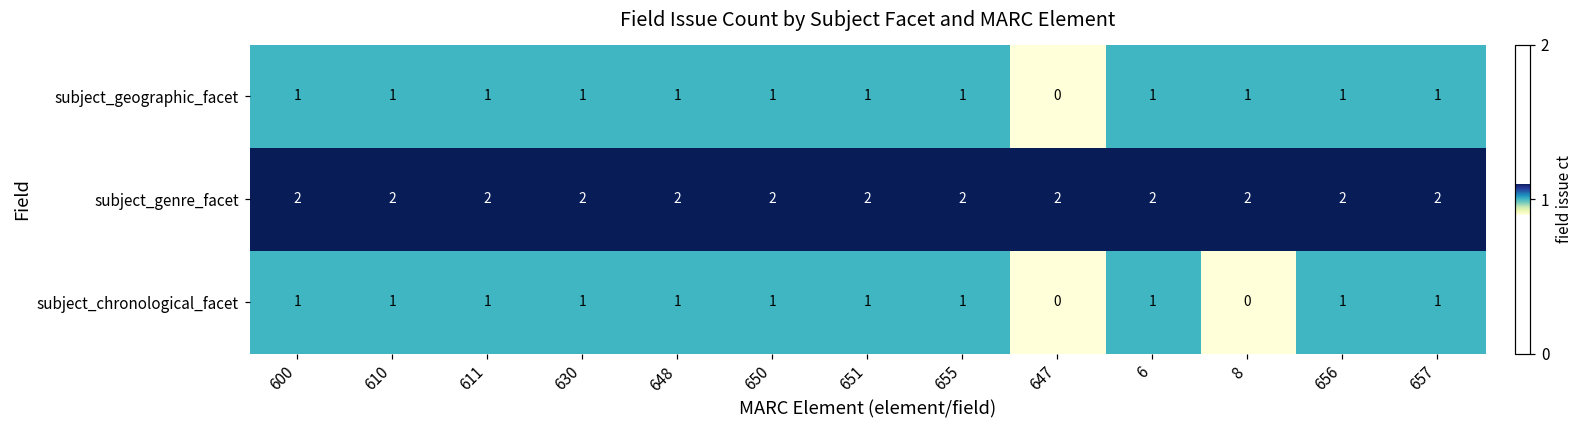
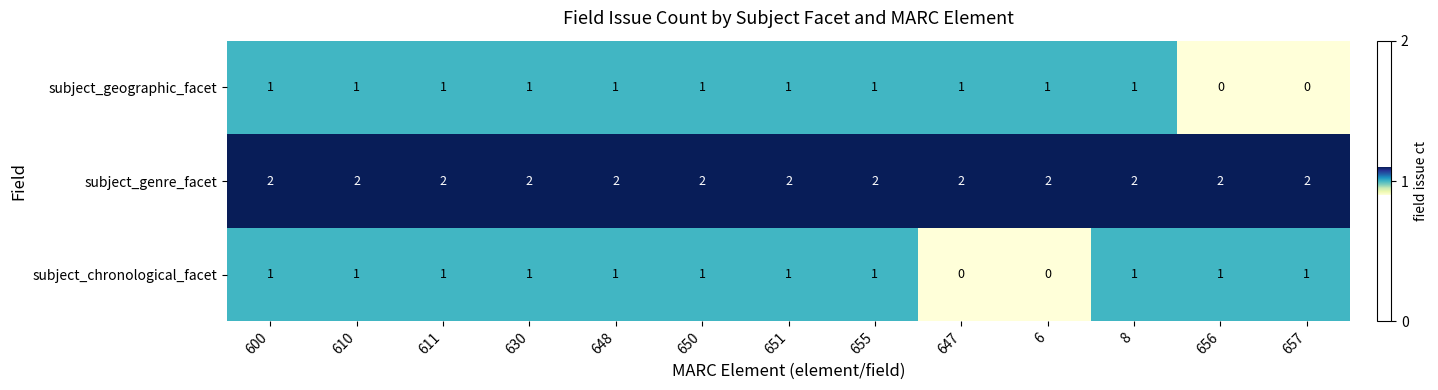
  {
    "subject_geographic_facet": {
      "600": 1,
      "610": 1,
      "611": 1,
      "630": 1,
      "648": 1,
      "650": 1,
      "651": 1,
      "655": 1,
-     "647": 0,
+     "647": 1,
      "6": 1,
      "8": 1,
-     "656": 1,
-     "657": 1
+     "656": 0,
+     "657": 0
    },
    "subject_genre_facet": {
      "600": 2,
      "610": 2,
      "611": 2,
      "630": 2,
      "648": 2,
      "650": 2,
      "651": 2,
      "655": 2,
      "647": 2,
      "6": 2,
      "8": 2,
      "656": 2,
      "657": 2
    },
    "subject_chronological_facet": {
      "600": 1,
      "610": 1,
      "611": 1,
      "630": 1,
      "648": 1,
      "650": 1,
      "651": 1,
      "655": 1,
      "647": 0,
-     "6": 1,
-     "8": 0,
+     "6": 0,
+     "8": 1,
      "656": 1,
      "657": 1
    }
  }
